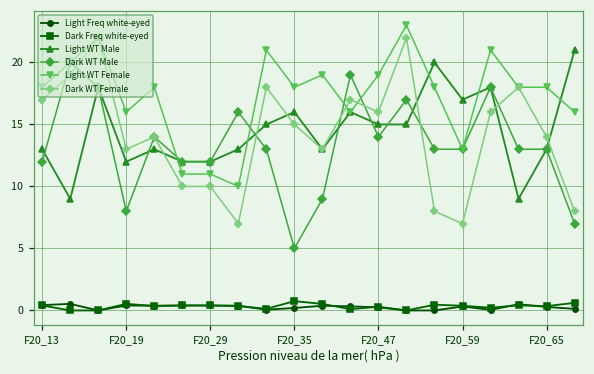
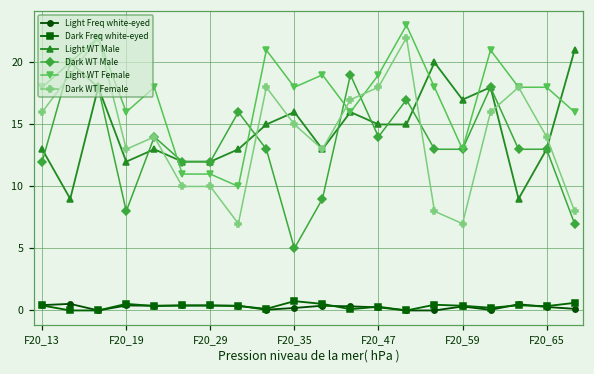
  {
    "Dark WT Female": {
-     "F20_13": 17,
+     "F20_13": 16,
      "F20_19": 13,
      "F20_29": 10,
      "F20_35": 15,
-     "F20_47": 16,
+     "F20_47": 18,
      "F20_59": 7,
      "F20_65": 14
    }
  }
